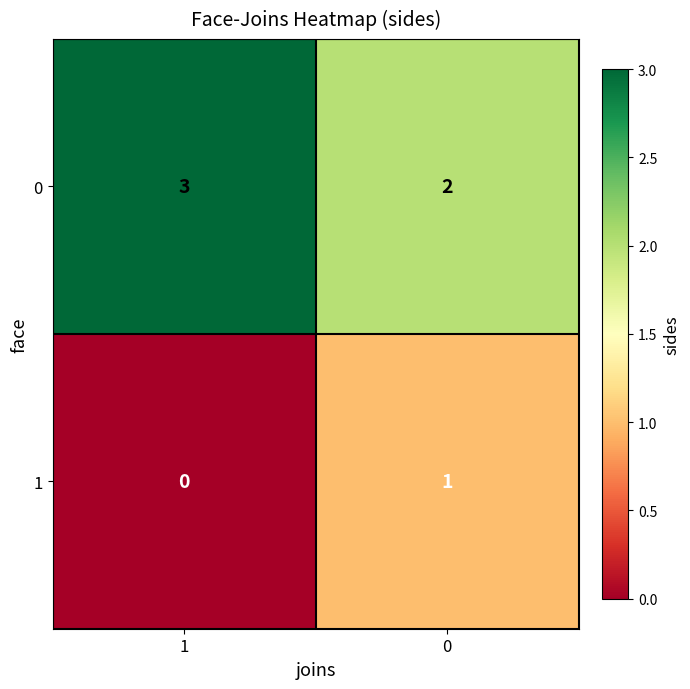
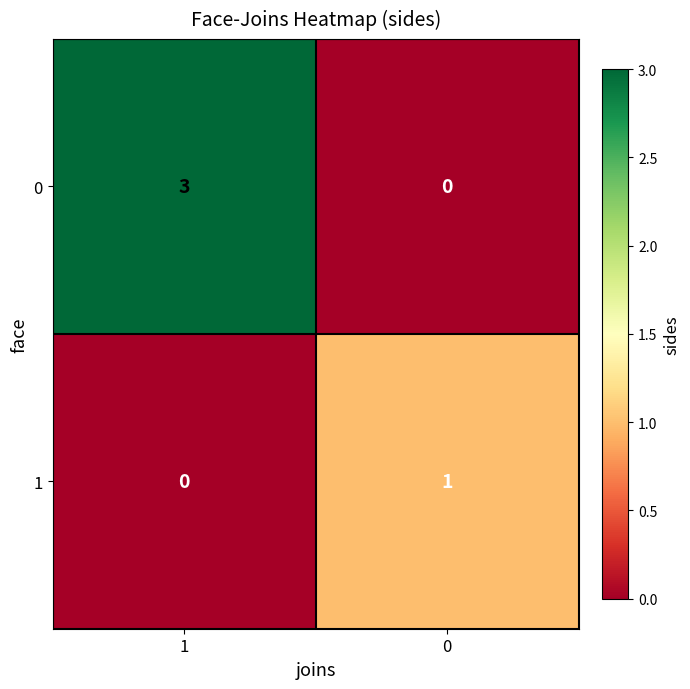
  {
    "0": {
      "1": 3,
-     "0": 2
+     "0": 0
    },
    "1": {
      "1": 0,
      "0": 1
    }
  }
